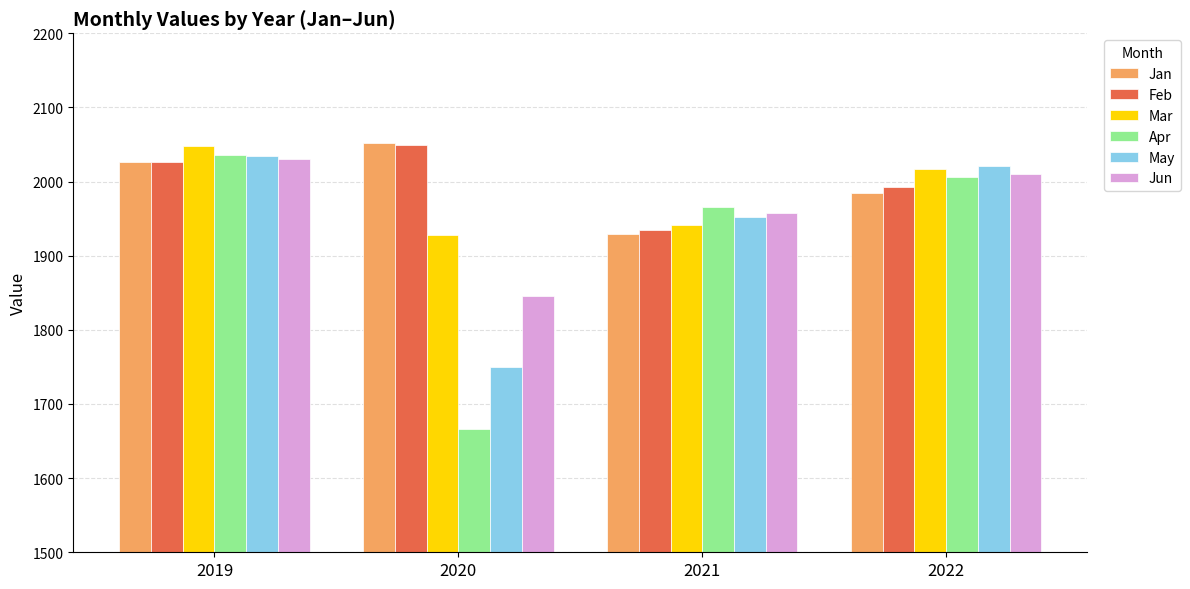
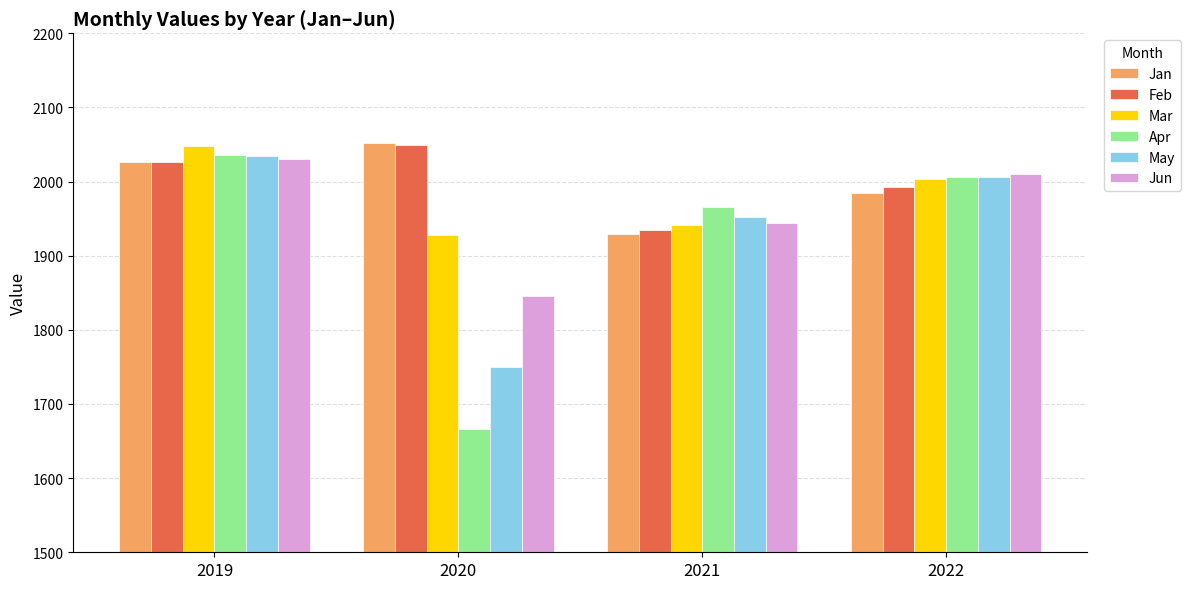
  {
    "Jan": {
      "2019": 2030,
      "2020": 2050,
      "2021": 1930,
      "2022": 1980
    },
    "Feb": {
      "2019": 2030,
      "2020": 2050,
      "2021": 1930,
      "2022": 1990
    },
    "Mar": {
      "2019": 2050,
      "2020": 1930,
      "2021": 1940,
-     "2022": 2020
+     "2022": 2000
    },
    "Apr": {
      "2019": 2040,
      "2020": 1670,
      "2021": 1970,
      "2022": 2010
    },
    "May": {
      "2019": 2030,
      "2020": 1750,
      "2021": 1950,
-     "2022": 2020
+     "2022": 2010
    },
    "Jun": {
      "2019": 2030,
      "2020": 1850,
-     "2021": 1960,
+     "2021": 1940,
      "2022": 2010
    }
  }
